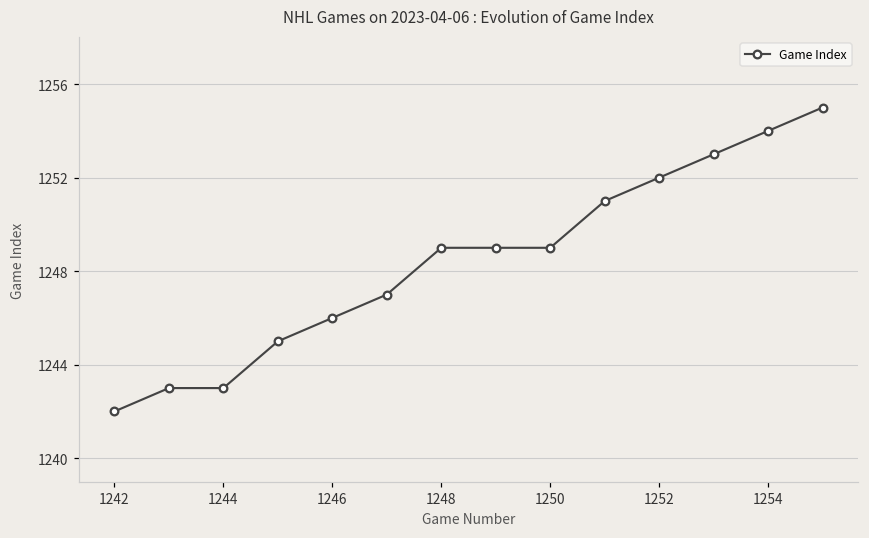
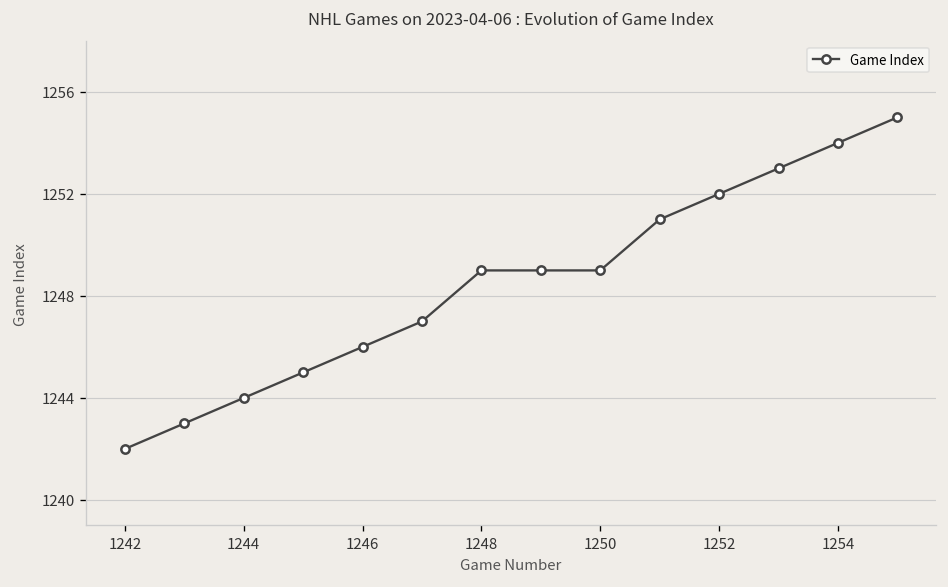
  {
    "1242": 1242,
-   "1244": 1243,
+   "1244": 1244,
    "1246": 1246,
    "1248": 1249,
    "1250": 1249,
    "1252": 1252,
    "1254": 1254
  }
